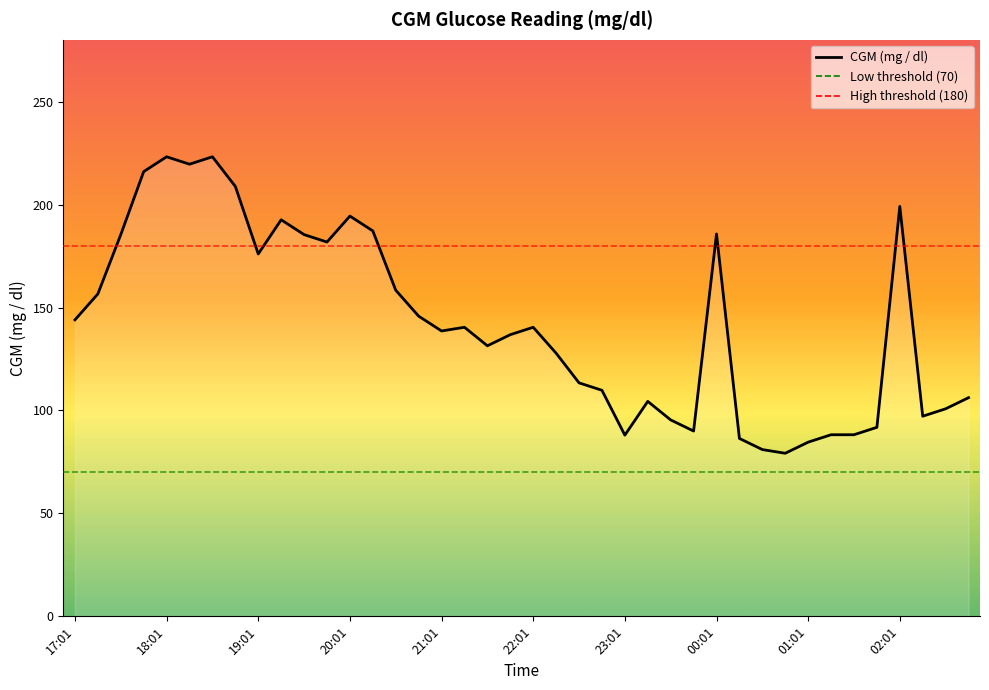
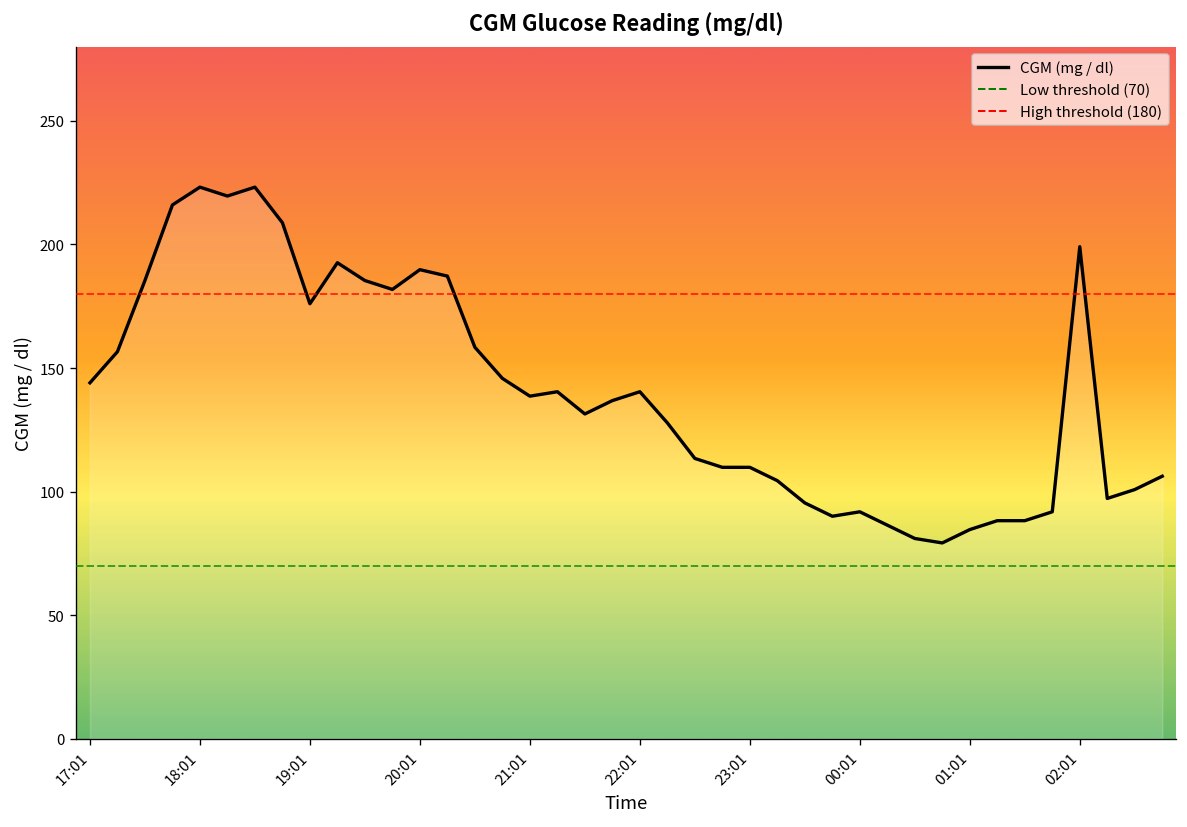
  {
    "17:01": 144,
    "18:01": 223,
    "19:01": 176,
-   "20:01": 194,
+   "20:01": 190,
    "21:01": 139,
    "22:01": 140,
-   "23:01": 88,
-   "00:01": 186,
+   "23:01": 110,
+   "00:01": 92,
    "01:01": 85,
    "02:01": 199
  }
